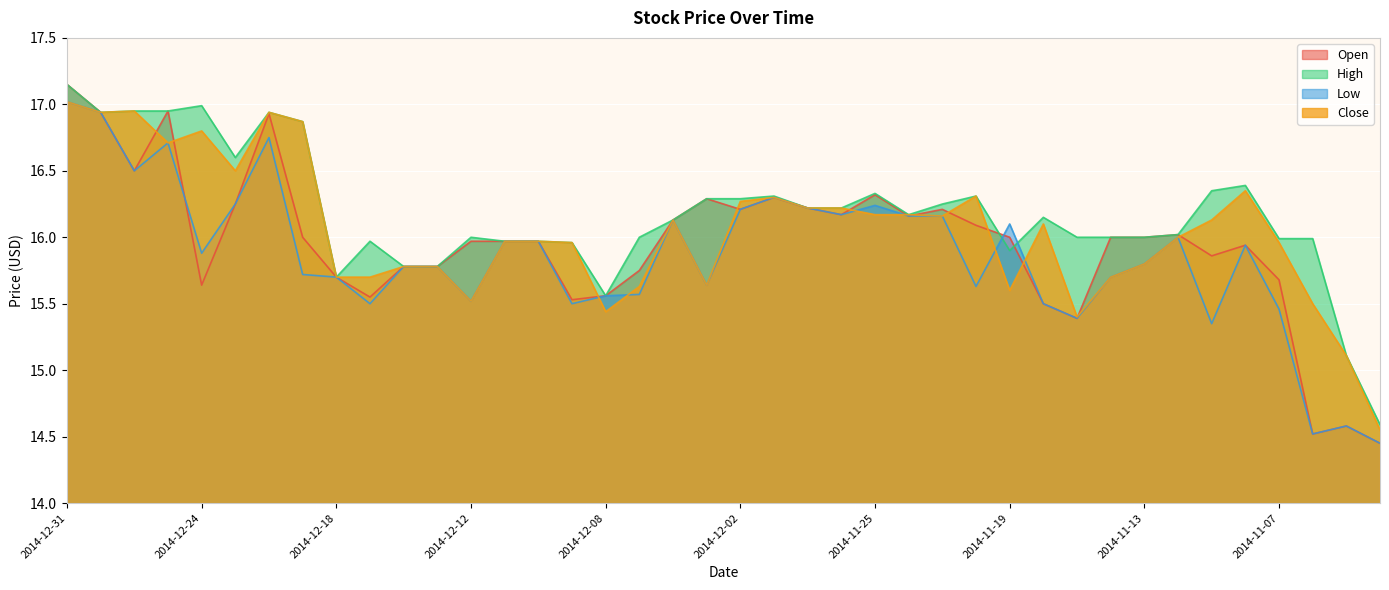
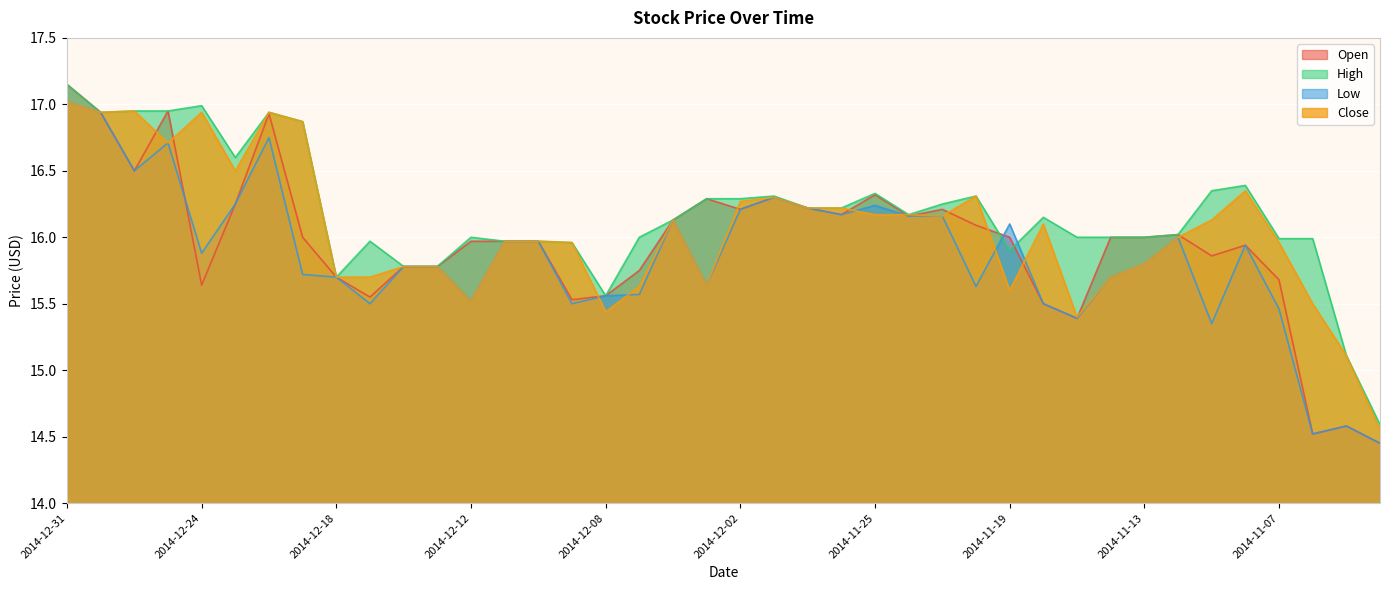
  {
    "Open": {
      "2014-12-24": 15.64,
      "2014-12-12": 15.97,
      "2014-11-19": 16.00,
      "2014-11-07": 15.68
    },
    "High": {
      "2014-12-24": 16.99,
      "2014-12-12": 16.00,
      "2014-12-02": 16.29,
      "2014-11-19": 15.90,
      "2014-11-07": 15.99
    },
    "Low": {
      "2014-12-24": 15.88,
      "2014-11-25": 16.24,
      "2014-11-19": 16.10,
      "2014-11-07": 15.46
    },
    "Close": {
-     "2014-12-24": 16.80,
+     "2014-12-24": 16.94,
      "2014-12-08": 15.44,
      "2014-12-02": 16.27,
      "2014-11-25": 16.17,
      "2014-11-19": 15.60,
      "2014-11-07": 15.96
    }
  }
